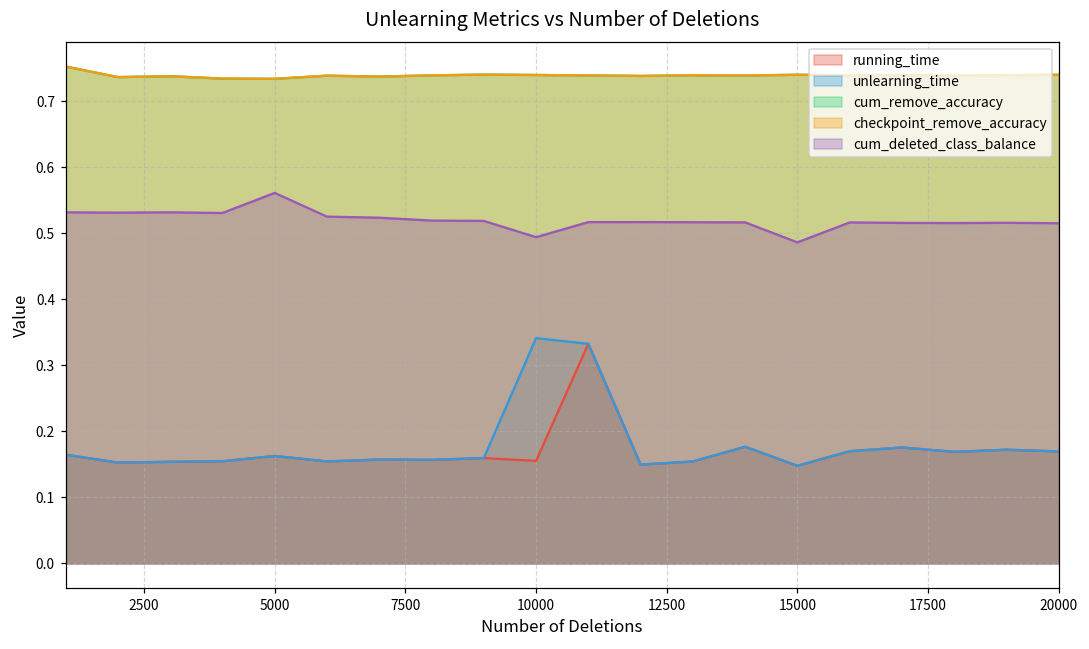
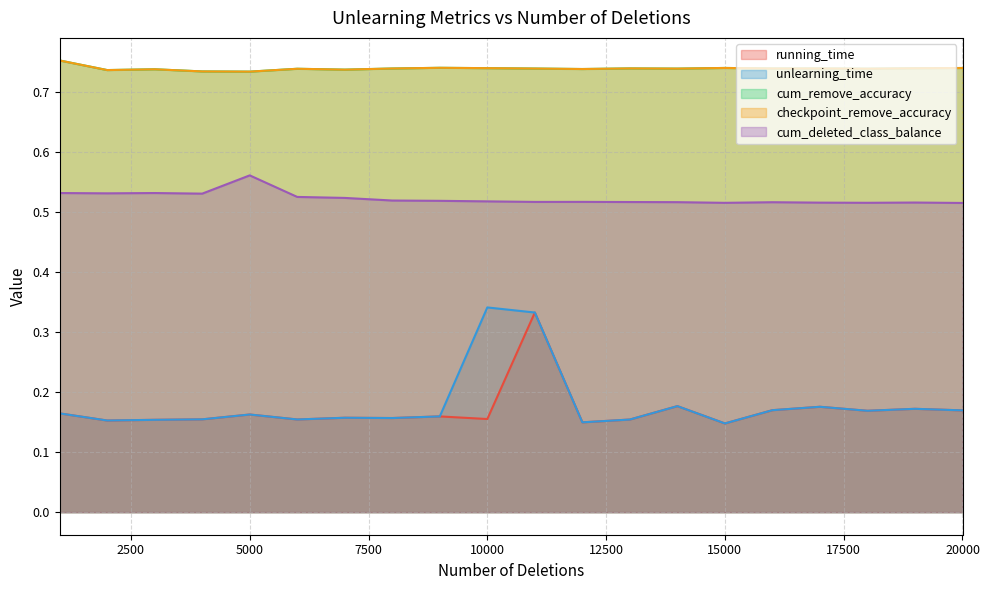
  {
    "unlearning_time": {
      "10000": 0.34
    },
    "cum_deleted_class_balance": {
      "5000": 0.56,
-     "10000": 0.49,
-     "15000": 0.49,
+     "10000": 0.52,
+     "15000": 0.52,
      "20000": 0.52
    }
  }
